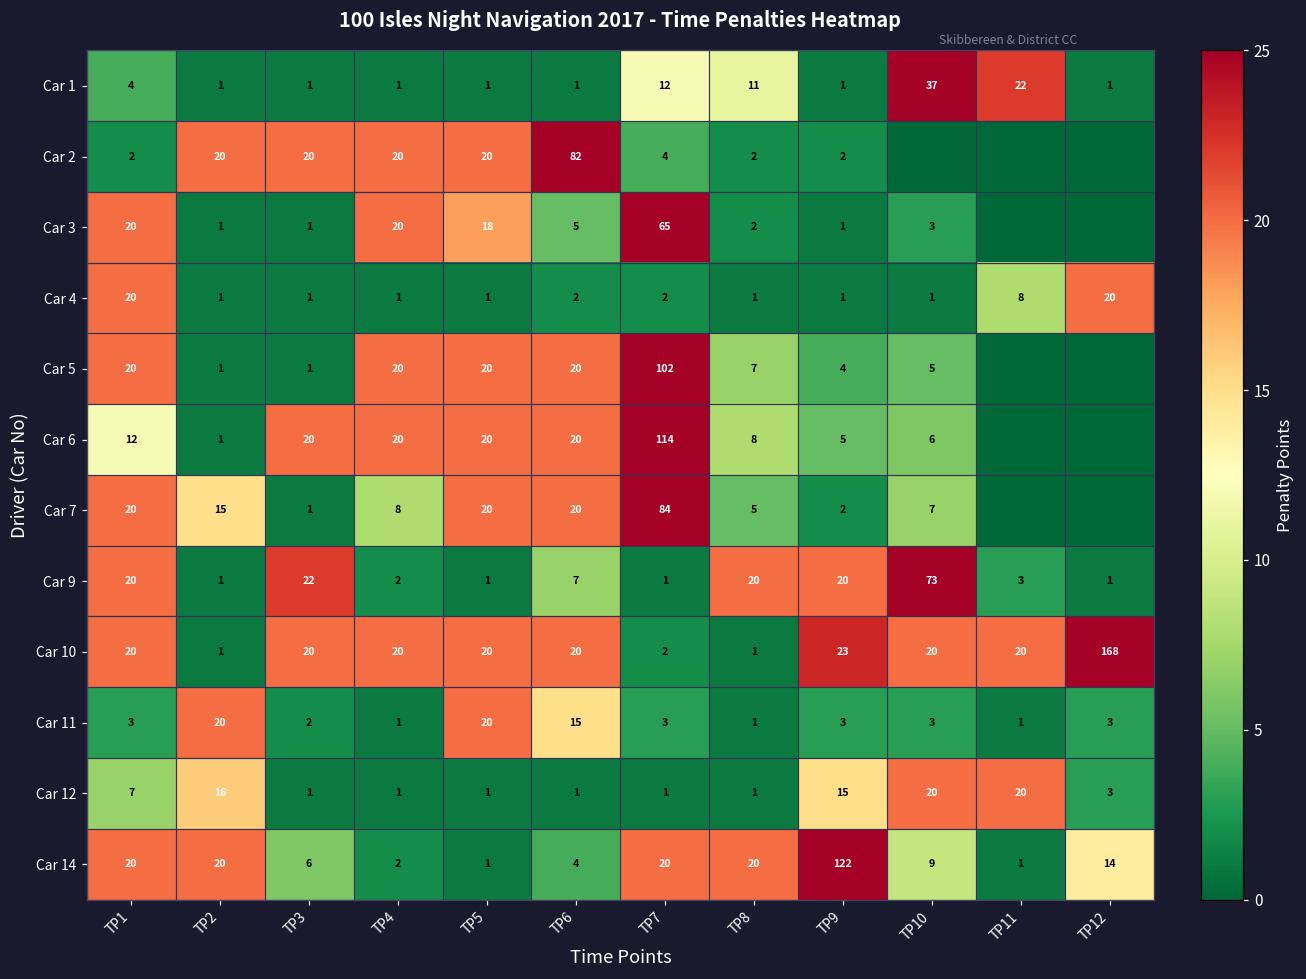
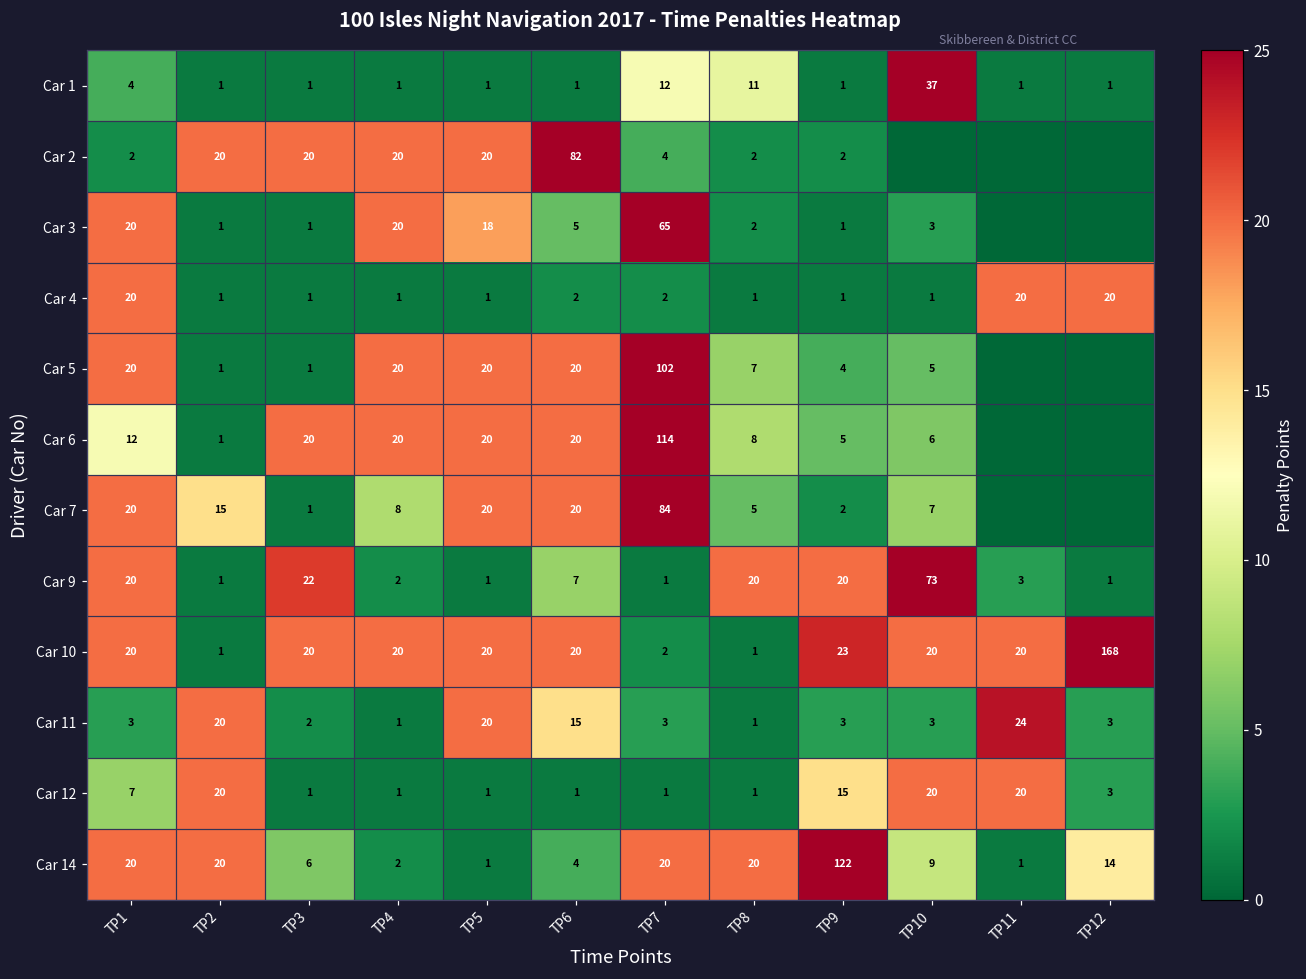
  {
    "Car 1": {
      "TP1": 4,
      "TP2": 1,
      "TP3": 1,
      "TP4": 1,
      "TP5": 1,
      "TP6": 1,
      "TP7": 12,
      "TP8": 11,
      "TP9": 1,
      "TP10": 37,
-     "TP11": 22,
+     "TP11": 1,
      "TP12": 1
    },
    "Car 2": {
      "TP1": 2,
      "TP2": 20,
      "TP3": 20,
      "TP4": 20,
      "TP5": 20,
      "TP6": 82,
      "TP7": 4,
      "TP8": 2,
      "TP9": 2
    },
    "Car 3": {
      "TP1": 20,
      "TP2": 1,
      "TP3": 1,
      "TP4": 20,
      "TP5": 18,
      "TP6": 5,
      "TP7": 65,
      "TP8": 2,
      "TP9": 1,
      "TP10": 3
    },
    "Car 4": {
      "TP1": 20,
      "TP2": 1,
      "TP3": 1,
      "TP4": 1,
      "TP5": 1,
      "TP6": 2,
      "TP7": 2,
      "TP8": 1,
      "TP9": 1,
      "TP10": 1,
-     "TP11": 8,
+     "TP11": 20,
      "TP12": 20
    },
    "Car 5": {
      "TP1": 20,
      "TP2": 1,
      "TP3": 1,
      "TP4": 20,
      "TP5": 20,
      "TP6": 20,
      "TP7": 102,
      "TP8": 7,
      "TP9": 4,
      "TP10": 5
    },
    "Car 6": {
      "TP1": 12,
      "TP2": 1,
      "TP3": 20,
      "TP4": 20,
      "TP5": 20,
      "TP6": 20,
      "TP7": 114,
      "TP8": 8,
      "TP9": 5,
      "TP10": 6
    },
    "Car 7": {
      "TP1": 20,
      "TP2": 15,
      "TP3": 1,
      "TP4": 8,
      "TP5": 20,
      "TP6": 20,
      "TP7": 84,
      "TP8": 5,
      "TP9": 2,
      "TP10": 7
    },
    "Car 9": {
      "TP1": 20,
      "TP2": 1,
      "TP3": 22,
      "TP4": 2,
      "TP5": 1,
      "TP6": 7,
      "TP7": 1,
      "TP8": 20,
      "TP9": 20,
      "TP10": 73,
      "TP11": 3,
      "TP12": 1
    },
    "Car 10": {
      "TP1": 20,
      "TP2": 1,
      "TP3": 20,
      "TP4": 20,
      "TP5": 20,
      "TP6": 20,
      "TP7": 2,
      "TP8": 1,
      "TP9": 23,
      "TP10": 20,
      "TP11": 20,
      "TP12": 168
    },
    "Car 11": {
      "TP1": 3,
      "TP2": 20,
      "TP3": 2,
      "TP4": 1,
      "TP5": 20,
      "TP6": 15,
      "TP7": 3,
      "TP8": 1,
      "TP9": 3,
      "TP10": 3,
-     "TP11": 1,
+     "TP11": 24,
      "TP12": 3
    },
    "Car 12": {
      "TP1": 7,
-     "TP2": 16,
+     "TP2": 20,
      "TP3": 1,
      "TP4": 1,
      "TP5": 1,
      "TP6": 1,
      "TP7": 1,
      "TP8": 1,
      "TP9": 15,
      "TP10": 20,
      "TP11": 20,
      "TP12": 3
    },
    "Car 14": {
      "TP1": 20,
      "TP2": 20,
      "TP3": 6,
      "TP4": 2,
      "TP5": 1,
      "TP6": 4,
      "TP7": 20,
      "TP8": 20,
      "TP9": 122,
      "TP10": 9,
      "TP11": 1,
      "TP12": 14
    }
  }
